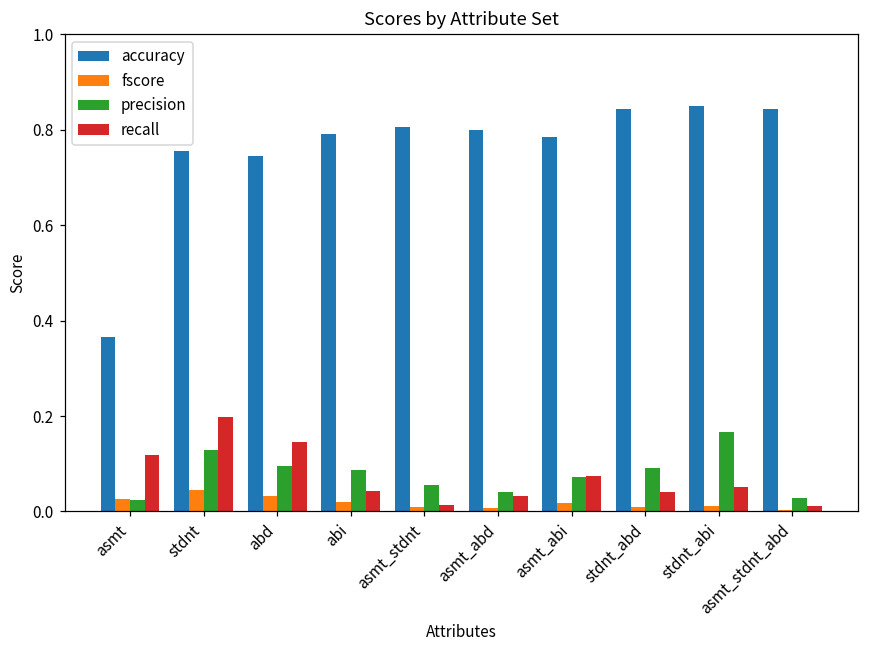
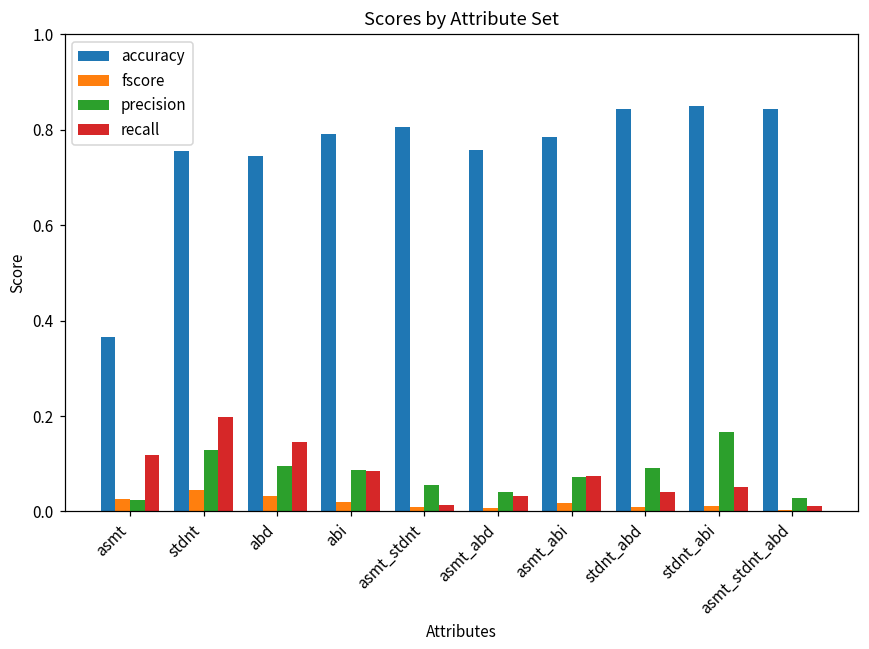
  {
    "accuracy": {
      "asmt": 0.37,
      "stdnt": 0.76,
      "abd": 0.74,
      "abi": 0.79,
      "asmt_stdnt": 0.81,
-     "asmt_abd": 0.80,
+     "asmt_abd": 0.76,
      "asmt_abi": 0.78,
      "stdnt_abd": 0.84,
      "stdnt_abi": 0.85,
      "asmt_stdnt_abd": 0.84
    },
    "fscore": {
      "asmt": 0.03,
      "stdnt": 0.04,
      "abd": 0.03,
      "abi": 0.02,
      "asmt_stdnt": 0.01,
      "asmt_abd": 0.01,
      "asmt_abi": 0.02,
      "stdnt_abd": 0.01,
      "stdnt_abi": 0.01
    },
    "precision": {
      "asmt": 0.02,
      "stdnt": 0.13,
      "abd": 0.10,
      "abi": 0.09,
      "asmt_stdnt": 0.06,
      "asmt_abd": 0.04,
      "asmt_abi": 0.07,
      "stdnt_abd": 0.09,
      "stdnt_abi": 0.17,
      "asmt_stdnt_abd": 0.03
    },
    "recall": {
      "asmt": 0.12,
      "stdnt": 0.20,
      "abd": 0.14,
-     "abi": 0.04,
+     "abi": 0.09,
      "asmt_stdnt": 0.01,
      "asmt_abd": 0.03,
      "asmt_abi": 0.07,
      "stdnt_abd": 0.04,
      "stdnt_abi": 0.05,
      "asmt_stdnt_abd": 0.01
    }
  }
